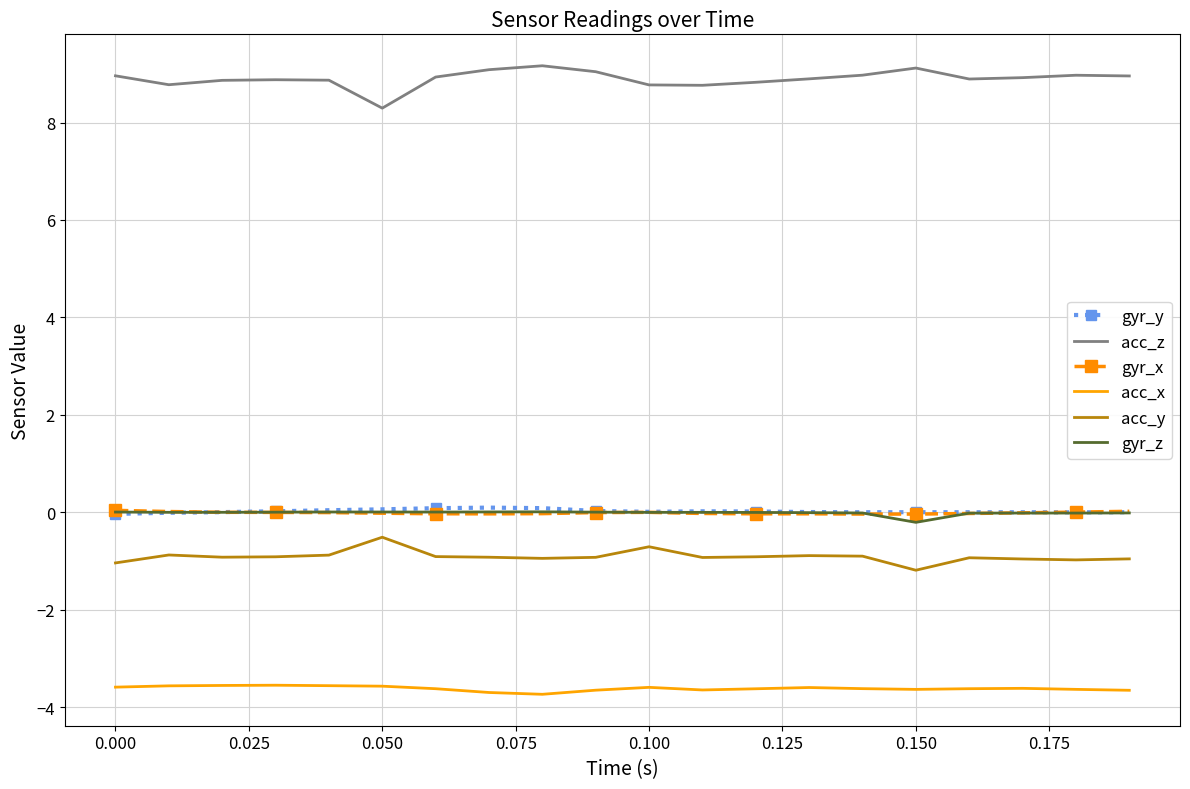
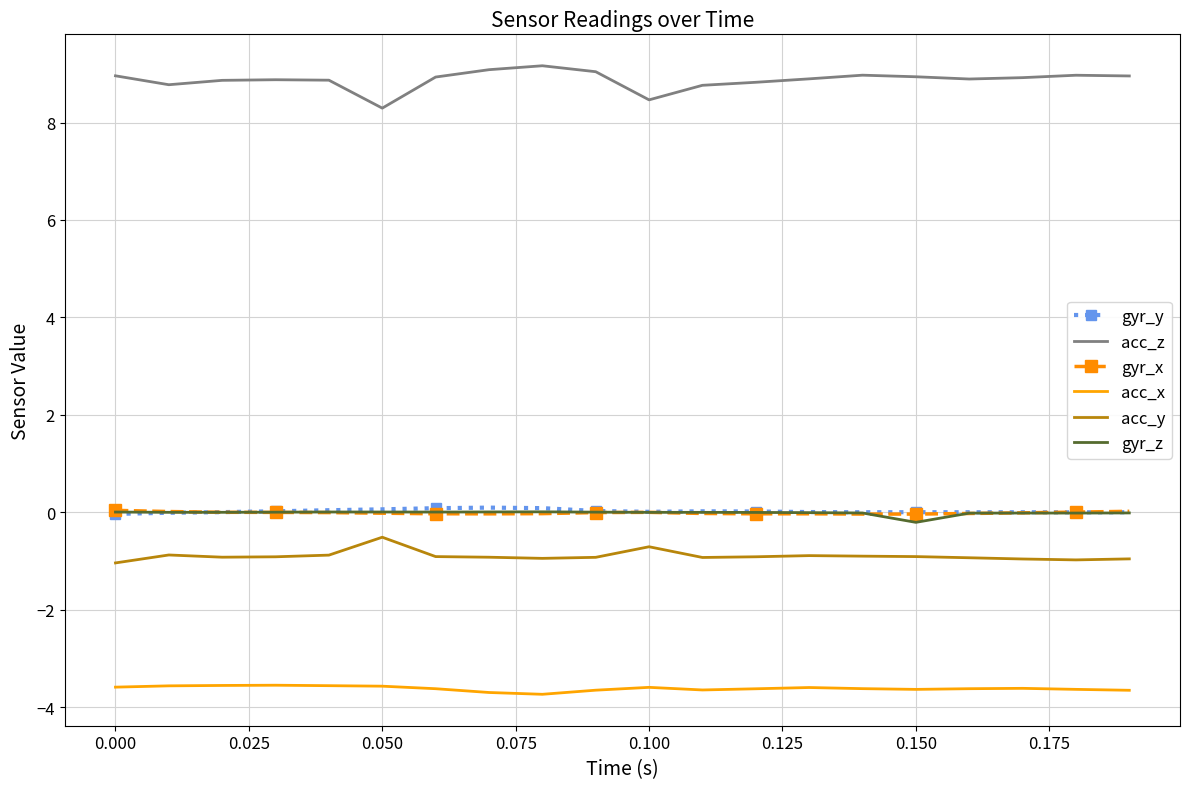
  {
    "gyr_y": {
      "0.050": 0.1
    },
    "acc_z": {
      "0.000": 9.0,
      "0.050": 8.3,
-     "0.100": 8.8,
-     "0.150": 9.1
+     "0.100": 8.5,
+     "0.150": 8.9
    },
    "acc_y": {
      "0.000": -1.0,
      "0.050": -0.5,
      "0.100": -0.7,
-     "0.150": -1.2
+     "0.150": -0.9
    },
    "gyr_z": {
      "0.150": -0.2
    }
  }
